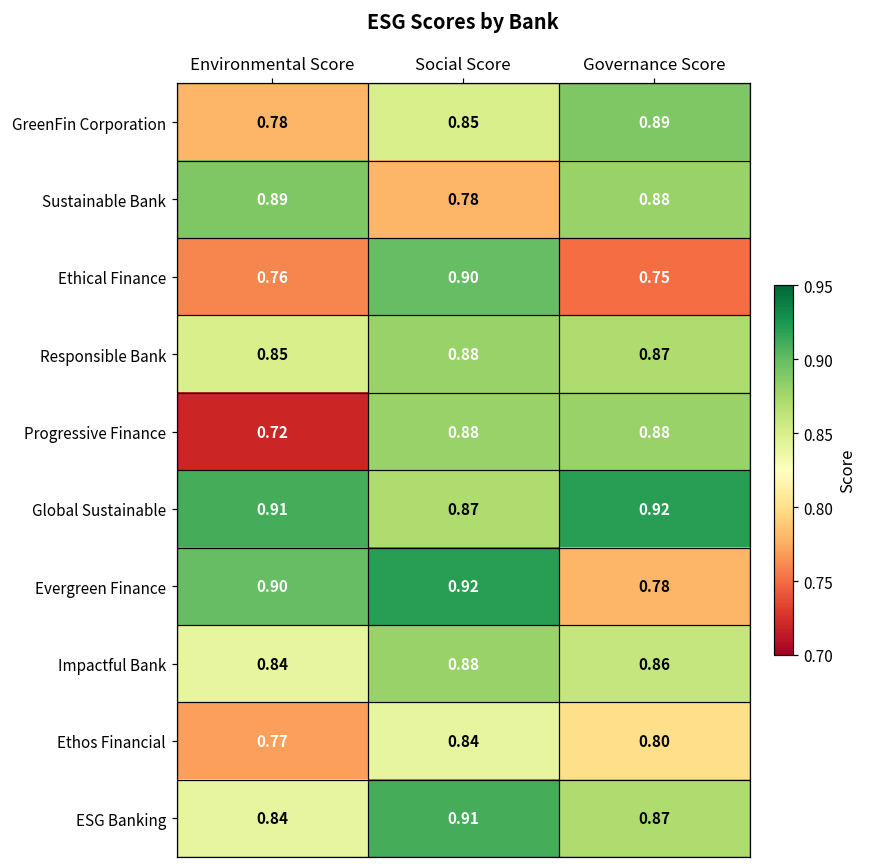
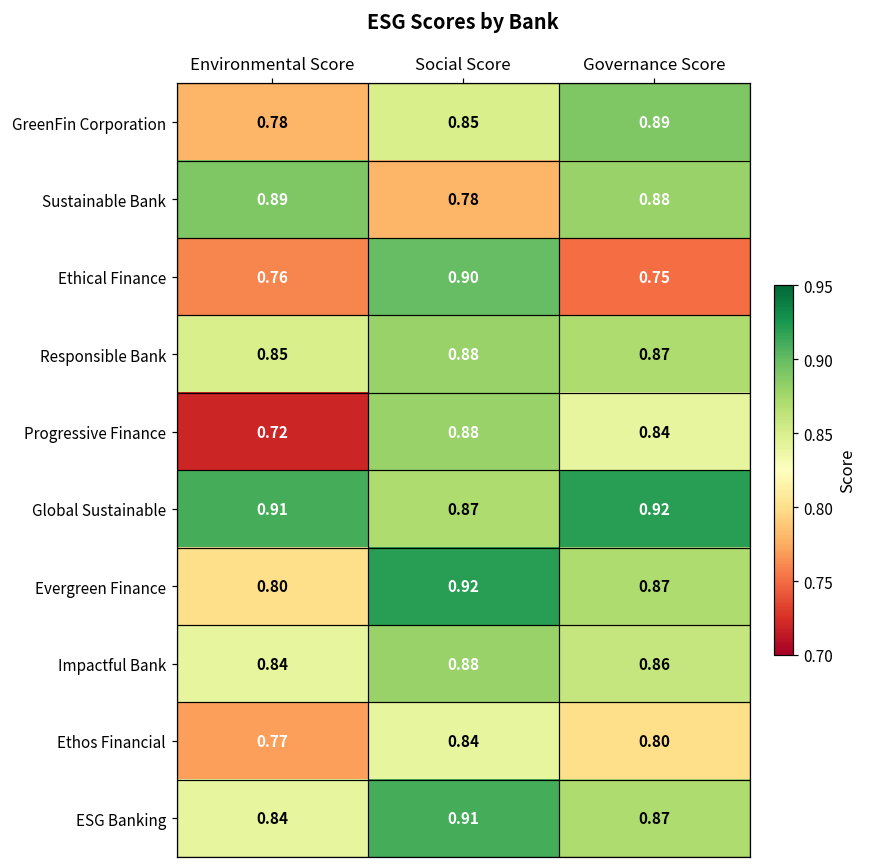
  {
    "GreenFin Corporation": {
      "Environmental Score": 0.78,
      "Social Score": 0.85,
      "Governance Score": 0.89
    },
    "Sustainable Bank": {
      "Environmental Score": 0.89,
      "Social Score": 0.78,
      "Governance Score": 0.88
    },
    "Ethical Finance": {
      "Environmental Score": 0.76,
      "Social Score": 0.90,
      "Governance Score": 0.75
    },
    "Responsible Bank": {
      "Environmental Score": 0.85,
      "Social Score": 0.88,
      "Governance Score": 0.87
    },
    "Progressive Finance": {
      "Environmental Score": 0.72,
      "Social Score": 0.88,
-     "Governance Score": 0.88
+     "Governance Score": 0.84
    },
    "Global Sustainable": {
      "Environmental Score": 0.91,
      "Social Score": 0.87,
      "Governance Score": 0.92
    },
    "Evergreen Finance": {
-     "Environmental Score": 0.90,
+     "Environmental Score": 0.80,
      "Social Score": 0.92,
-     "Governance Score": 0.78
+     "Governance Score": 0.87
    },
    "Impactful Bank": {
      "Environmental Score": 0.84,
      "Social Score": 0.88,
      "Governance Score": 0.86
    },
    "Ethos Financial": {
      "Environmental Score": 0.77,
      "Social Score": 0.84,
      "Governance Score": 0.80
    },
    "ESG Banking": {
      "Environmental Score": 0.84,
      "Social Score": 0.91,
      "Governance Score": 0.87
    }
  }
